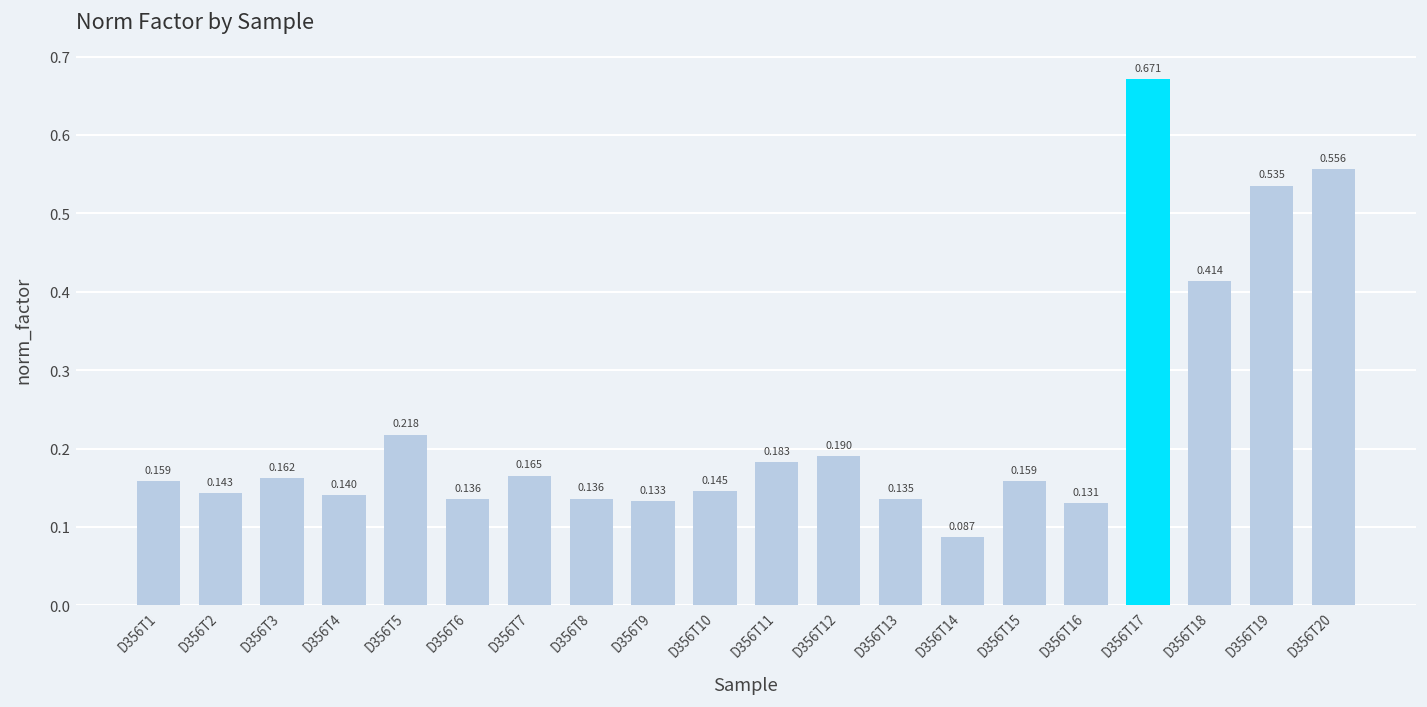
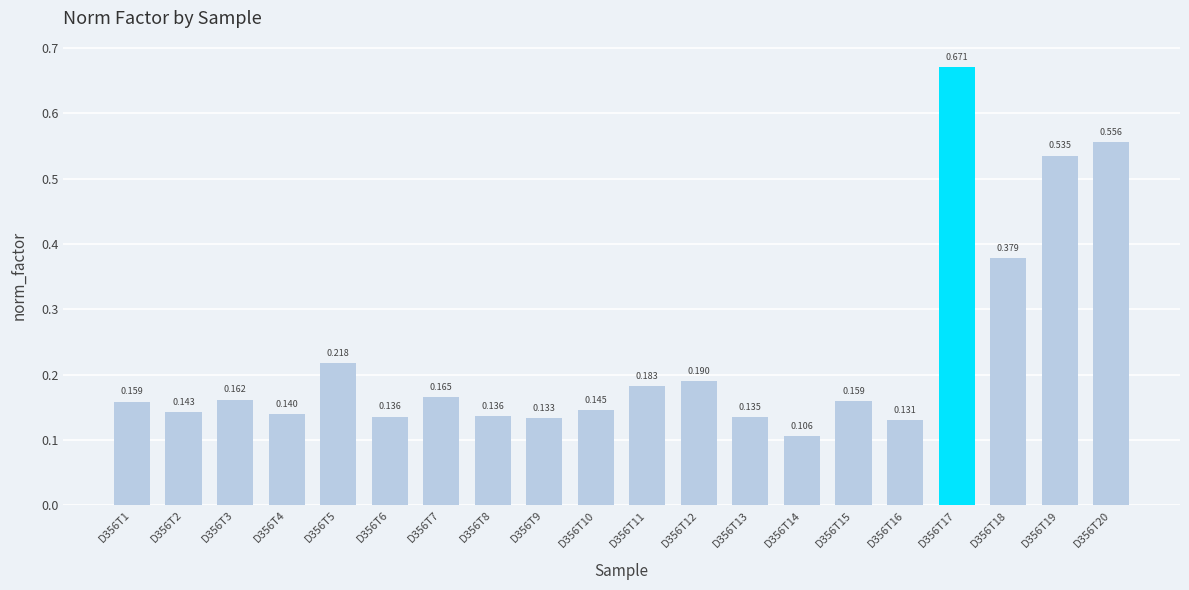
  {
    "D356T1": 0.159,
    "D356T2": 0.143,
    "D356T3": 0.162,
    "D356T4": 0.140,
    "D356T5": 0.218,
    "D356T6": 0.136,
    "D356T7": 0.165,
    "D356T8": 0.136,
    "D356T9": 0.133,
    "D356T10": 0.145,
    "D356T11": 0.183,
    "D356T12": 0.190,
    "D356T13": 0.135,
-   "D356T14": 0.087,
+   "D356T14": 0.106,
    "D356T15": 0.159,
    "D356T16": 0.131,
    "D356T17": 0.671,
-   "D356T18": 0.414,
+   "D356T18": 0.379,
    "D356T19": 0.535,
    "D356T20": 0.556
  }
